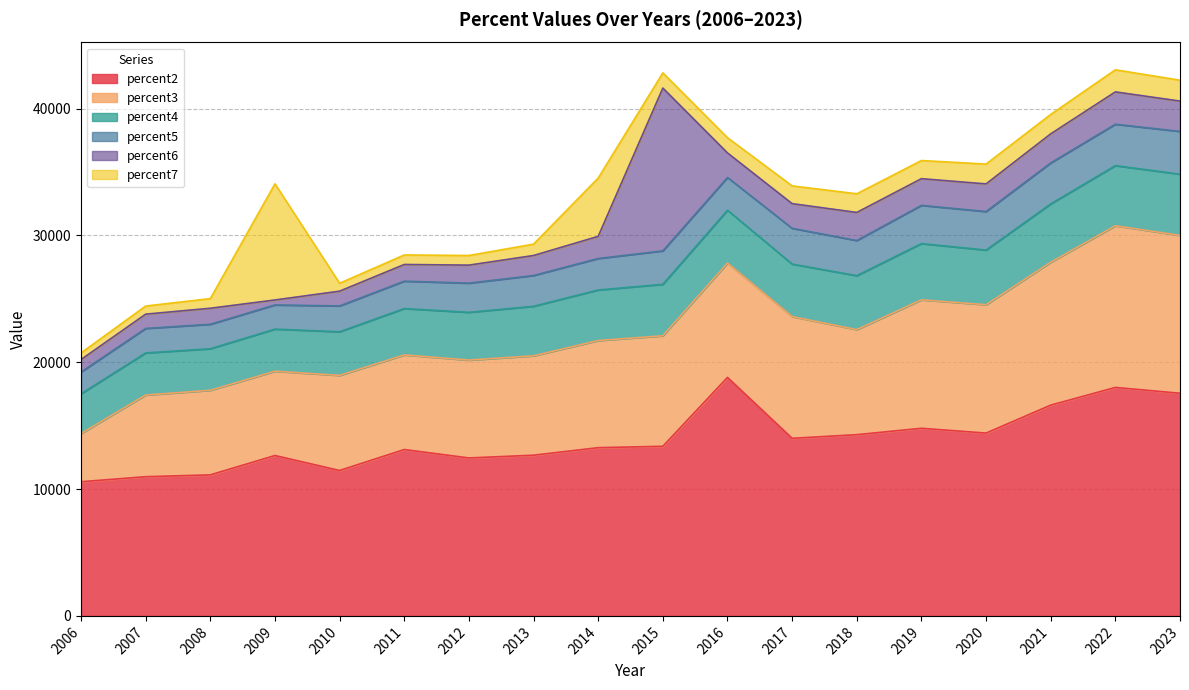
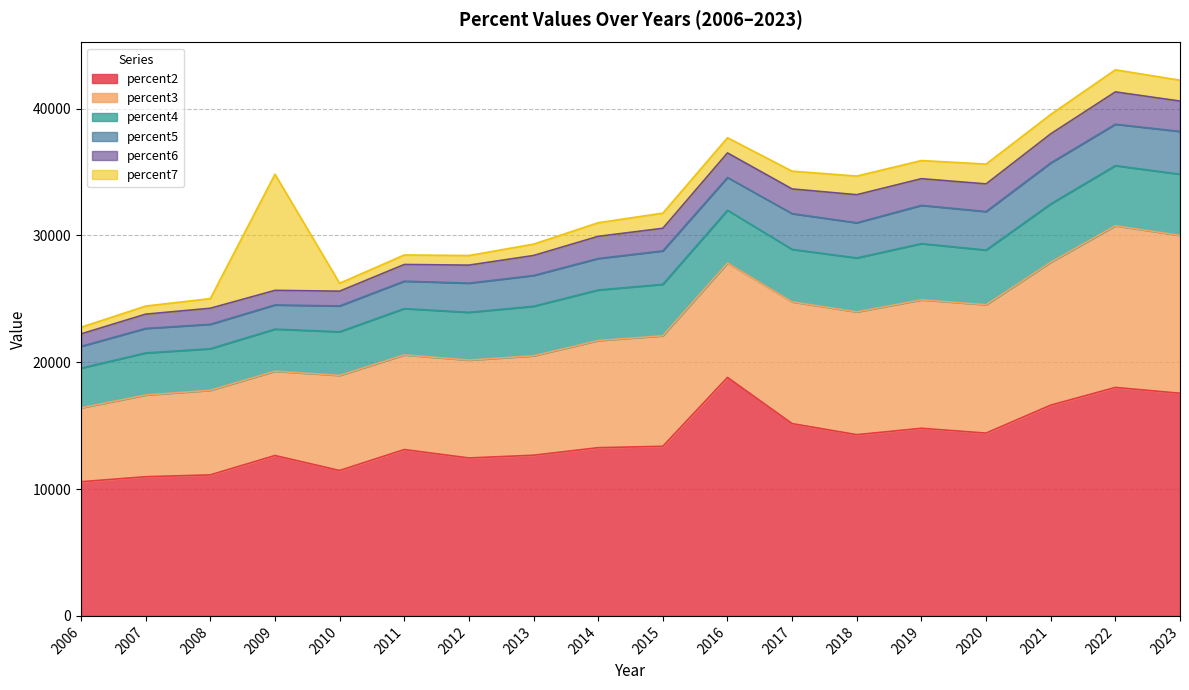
  {
    "percent2": {
      "2006": 10600,
      "2007": 11000,
      "2008": 11100,
      "2009": 12600,
      "2010": 11500,
      "2011": 13100,
      "2012": 12500,
      "2013": 12700,
      "2014": 13300,
      "2015": 13400,
      "2016": 18800,
-     "2017": 14000,
+     "2017": 15200,
      "2018": 14300,
      "2019": 14800,
      "2020": 14400,
      "2021": 16600,
      "2022": 18000,
      "2023": 17600
    },
    "percent3": {
-     "2006": 3800,
+     "2006": 5800,
      "2007": 6400,
      "2008": 6700,
      "2009": 6600,
      "2010": 7500,
      "2011": 7500,
      "2012": 7700,
      "2013": 7800,
      "2014": 8400,
      "2015": 8700,
      "2016": 9000,
      "2017": 9600,
-     "2018": 8300,
+     "2018": 9700,
      "2019": 10100,
      "2020": 10100,
      "2021": 11300,
      "2022": 12700,
      "2023": 12400
    },
    "percent6": {
      "2006": 1000,
      "2007": 1100,
      "2008": 1300,
-     "2009": 400,
+     "2009": 1100,
      "2010": 1200,
      "2011": 1300,
      "2012": 1400,
      "2013": 1600,
      "2014": 1700,
-     "2015": 12800,
+     "2015": 1800,
      "2016": 1900,
      "2017": 1900,
      "2018": 2200,
      "2019": 2100,
      "2020": 2200,
      "2021": 2300,
      "2022": 2500,
      "2023": 2400
    },
    "percent7": {
      "2006": 500,
      "2007": 600,
      "2008": 800,
      "2009": 9200,
      "2010": 600,
      "2011": 800,
      "2012": 800,
      "2013": 900,
-     "2014": 4600,
+     "2014": 1100,
      "2015": 1200,
      "2016": 1200,
      "2017": 1400,
      "2018": 1500,
      "2019": 1400,
      "2020": 1600,
      "2021": 1500,
      "2022": 1700,
      "2023": 1600
    }
  }
